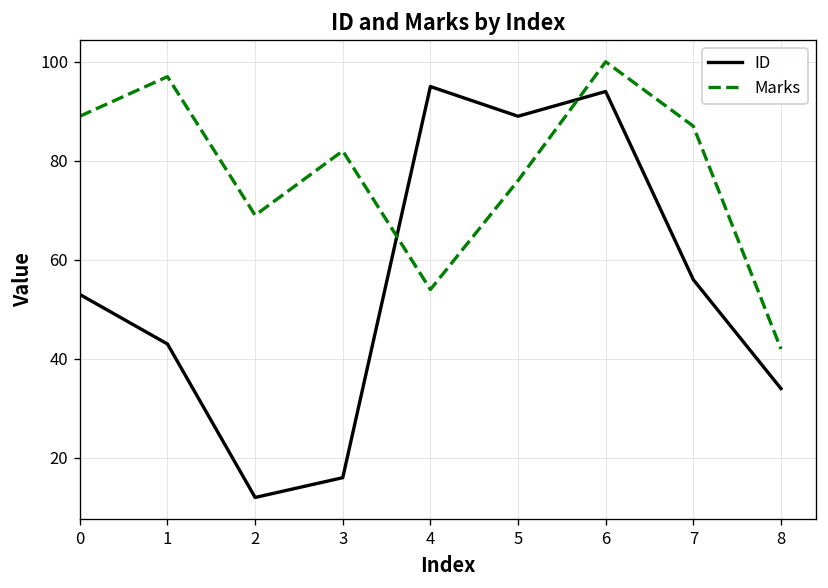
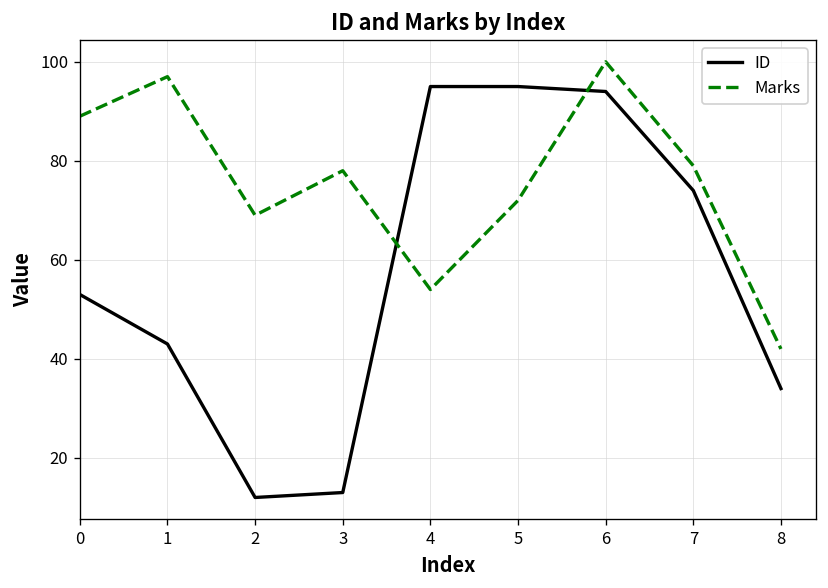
  {
    "ID": {
      "0": 53,
      "1": 43,
      "2": 12,
-     "3": 16,
+     "3": 13,
      "4": 95,
-     "5": 89,
+     "5": 95,
      "6": 94,
-     "7": 56,
+     "7": 74,
      "8": 34
    },
    "Marks": {
      "0": 89,
      "1": 97,
      "2": 69,
-     "3": 82,
+     "3": 78,
      "4": 54,
-     "5": 76,
+     "5": 72,
      "6": 100,
-     "7": 87,
+     "7": 79,
      "8": 42
    }
  }
